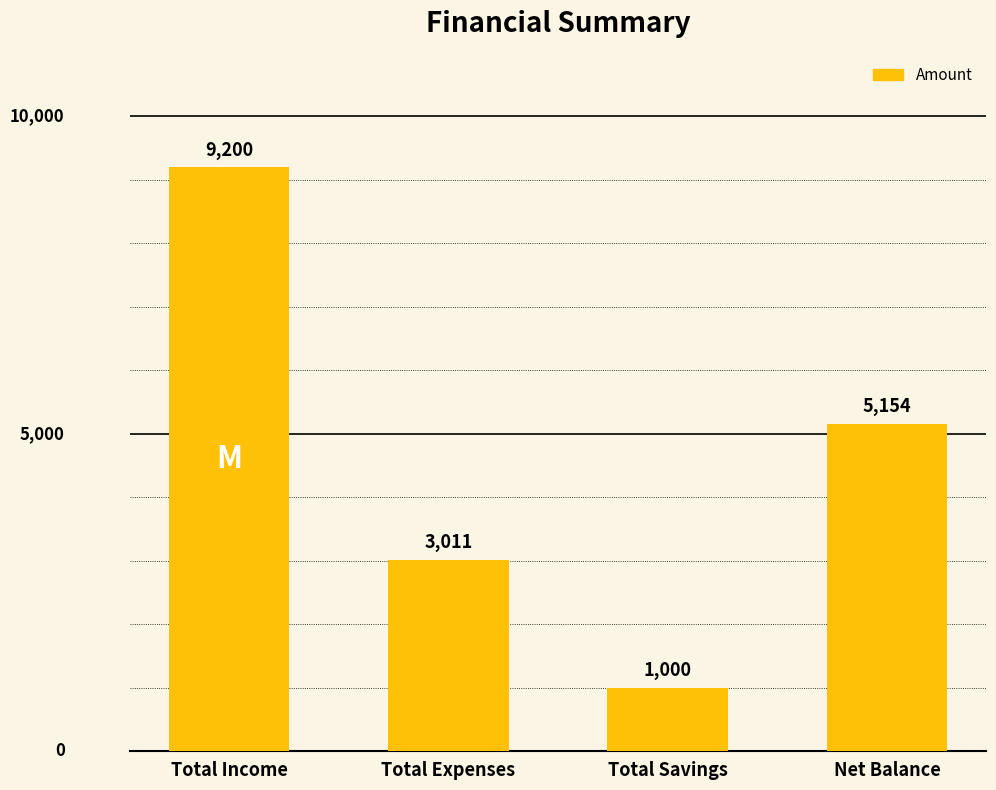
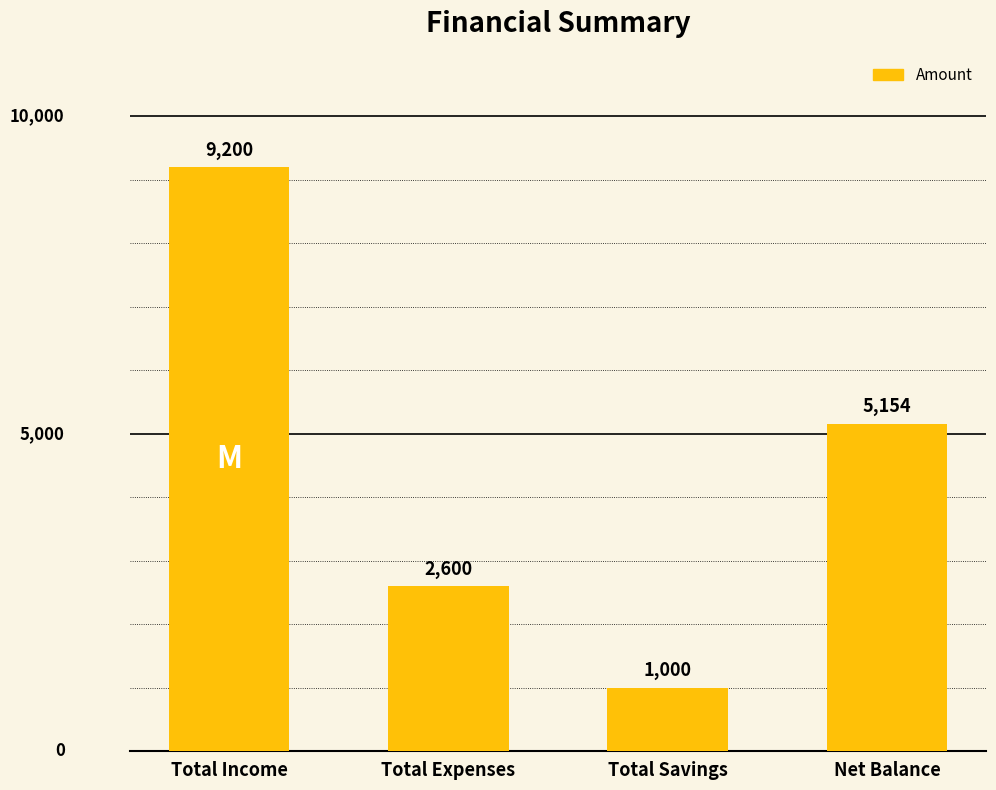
  {
    "Total Income": "9,200",
-   "Total Expenses": "3,011",
+   "Total Expenses": "2,600",
    "Total Savings": "1,000",
    "Net Balance": "5,154"
  }
